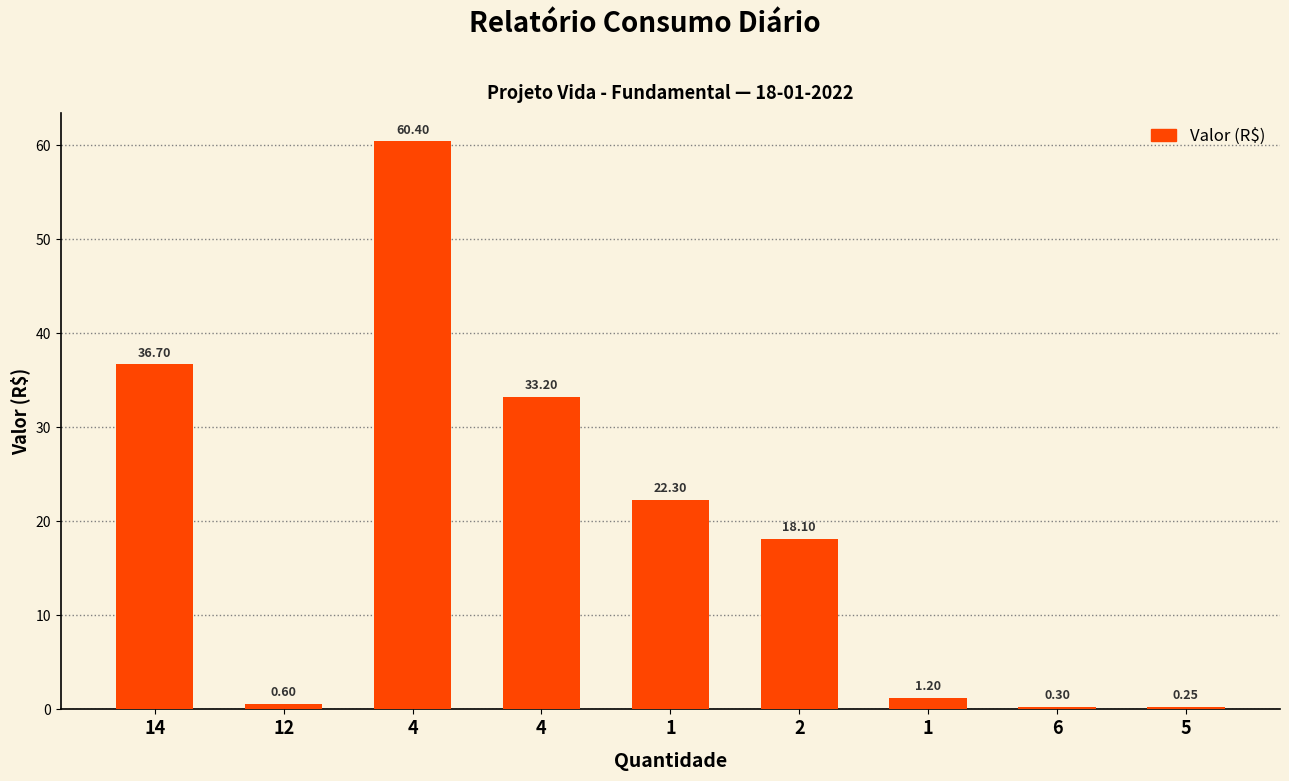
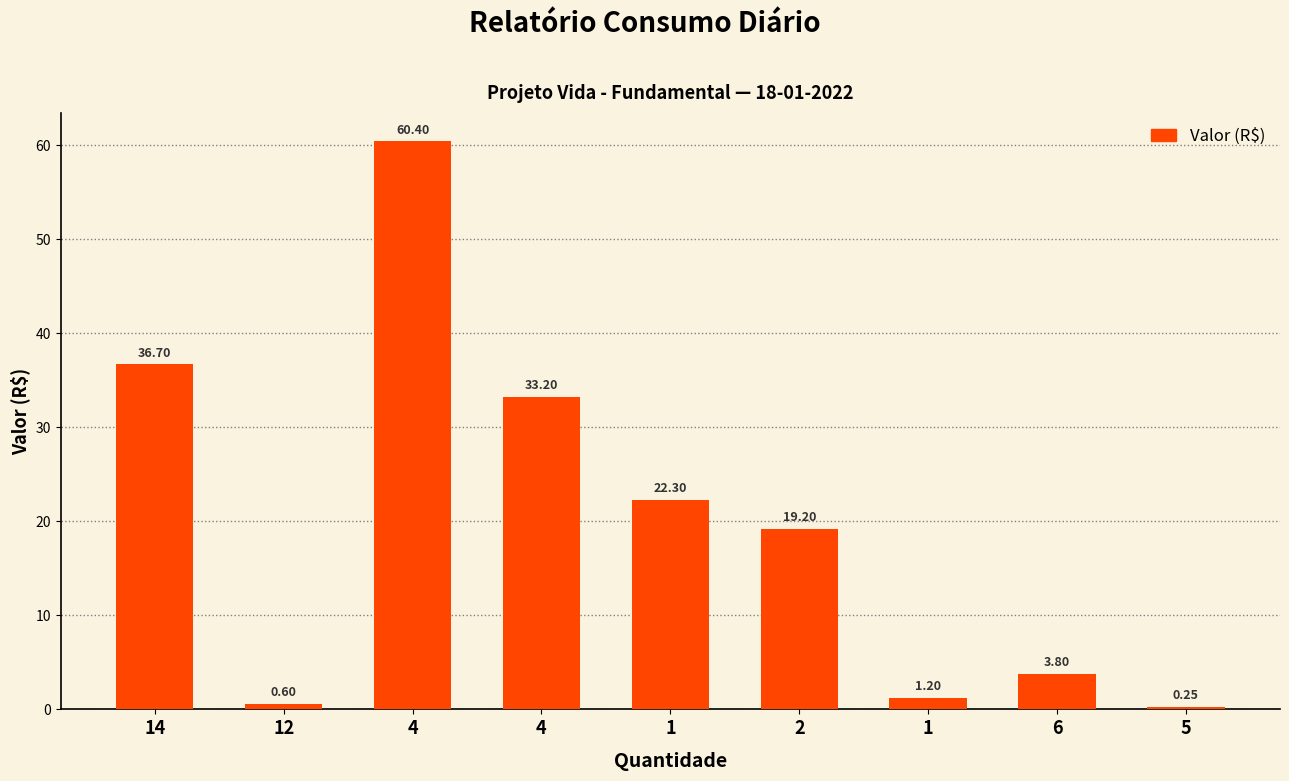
  {
    "14": 36.70,
    "12": 0.60,
-   "2": 18.10,
-   "6": 0.30,
+   "2": 19.20,
+   "6": 3.80,
    "5": 0.25
  }
